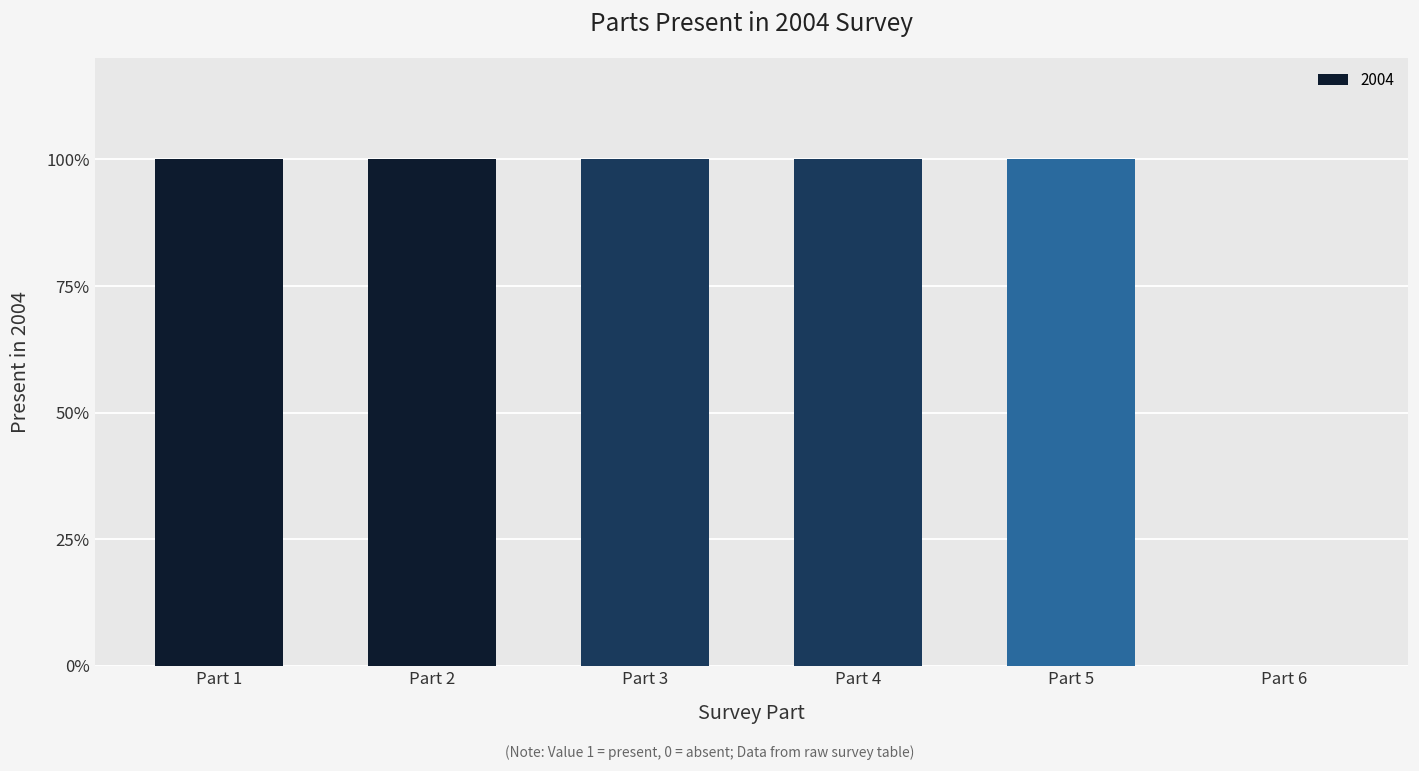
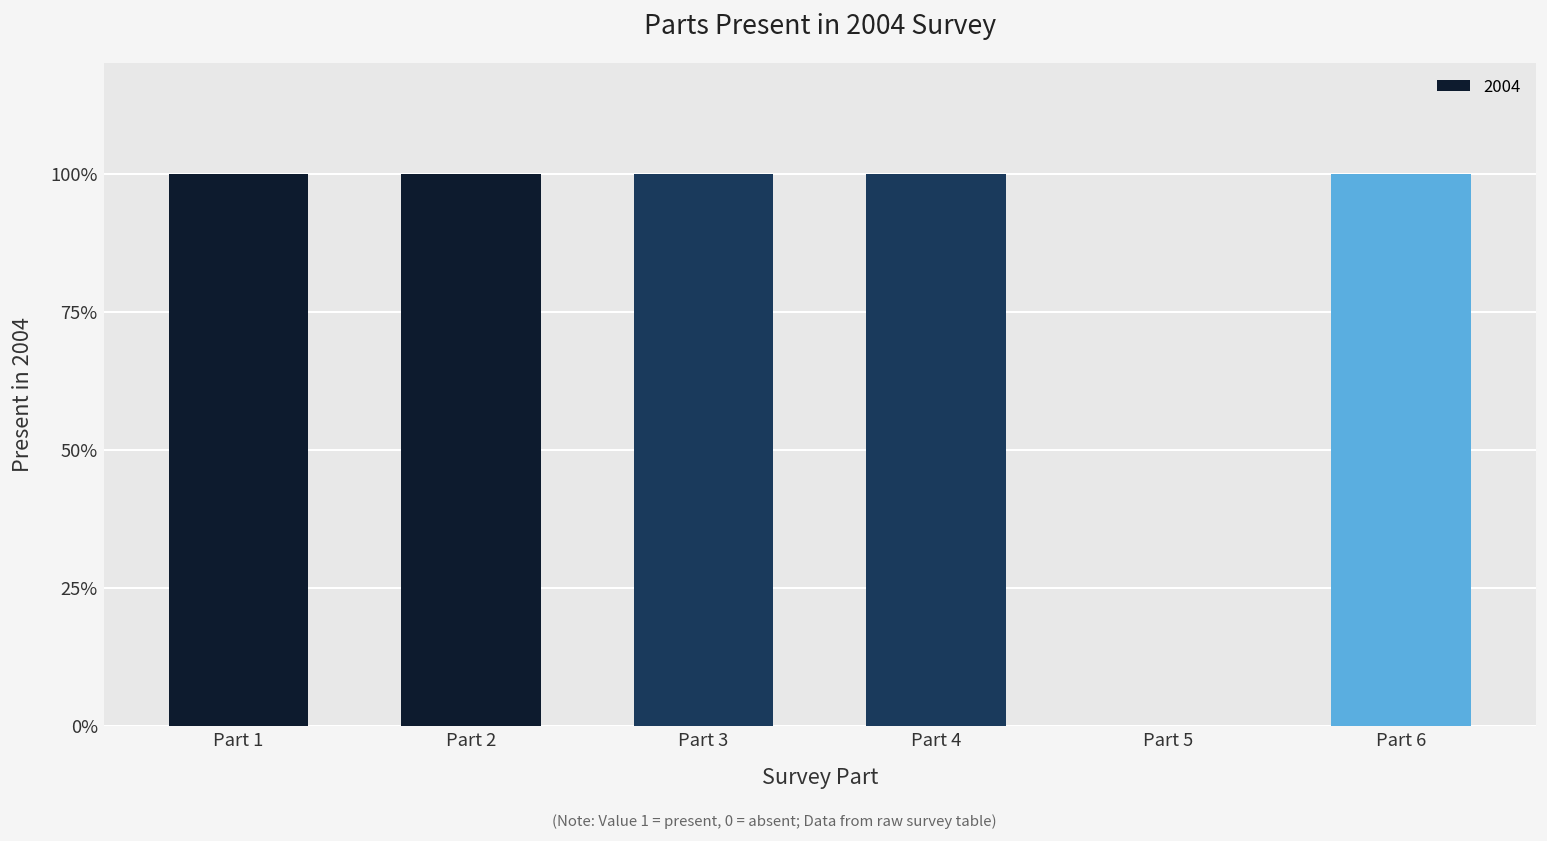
  {
    "Part 1": "100%",
    "Part 2": "100%",
    "Part 3": "100%",
    "Part 4": "100%",
-   "Part 5": "100%",
-   "Part 6": "0%"
+   "Part 5": "0%",
+   "Part 6": "100%"
  }
